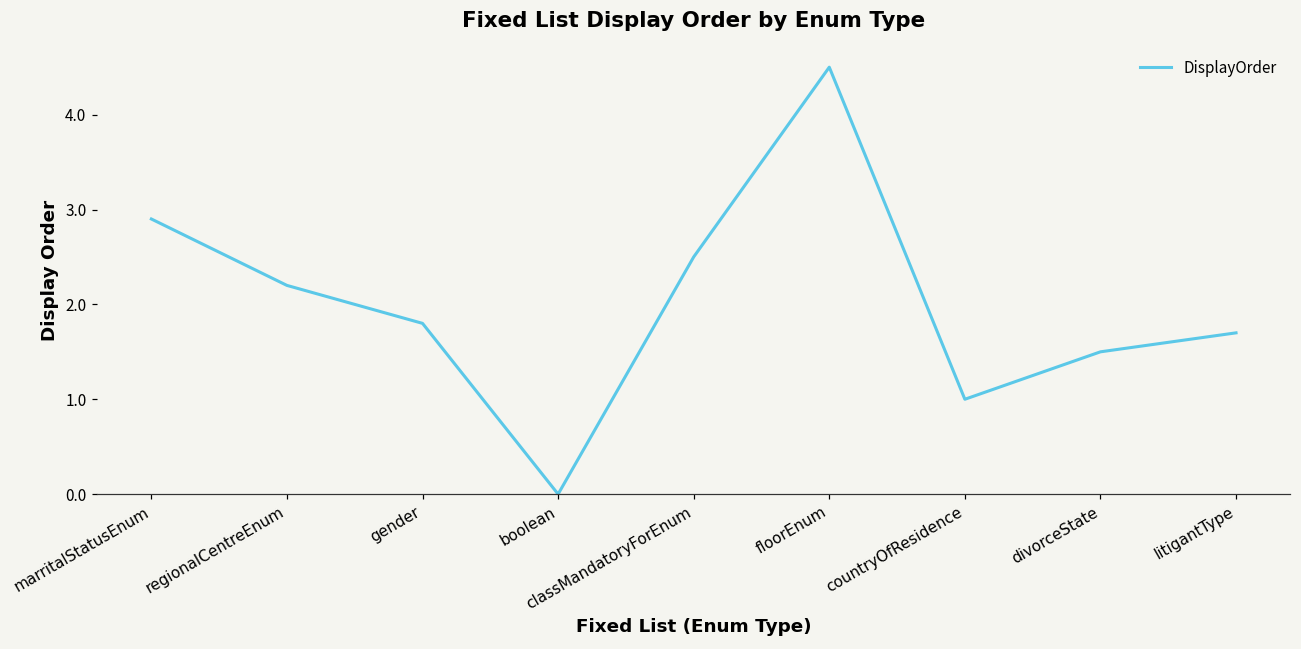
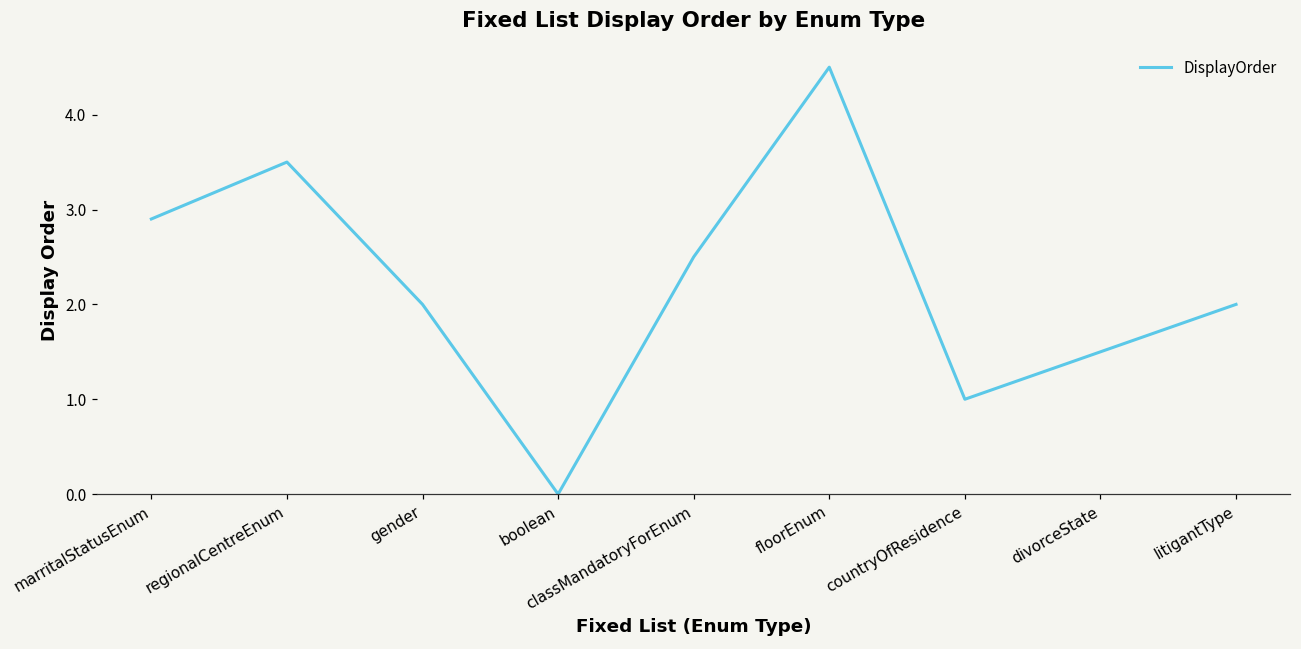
  {
    "marritalStatusEnum": 2.9,
-   "regionalCentreEnum": 2.2,
-   "gender": 1.8,
+   "regionalCentreEnum": 3.5,
+   "gender": 2.0,
    "boolean": 0.0,
    "classMandatoryForEnum": 2.5,
    "floorEnum": 4.5,
    "countryOfResidence": 1.0,
    "divorceState": 1.5,
-   "litigantType": 1.7
+   "litigantType": 2.0
  }
